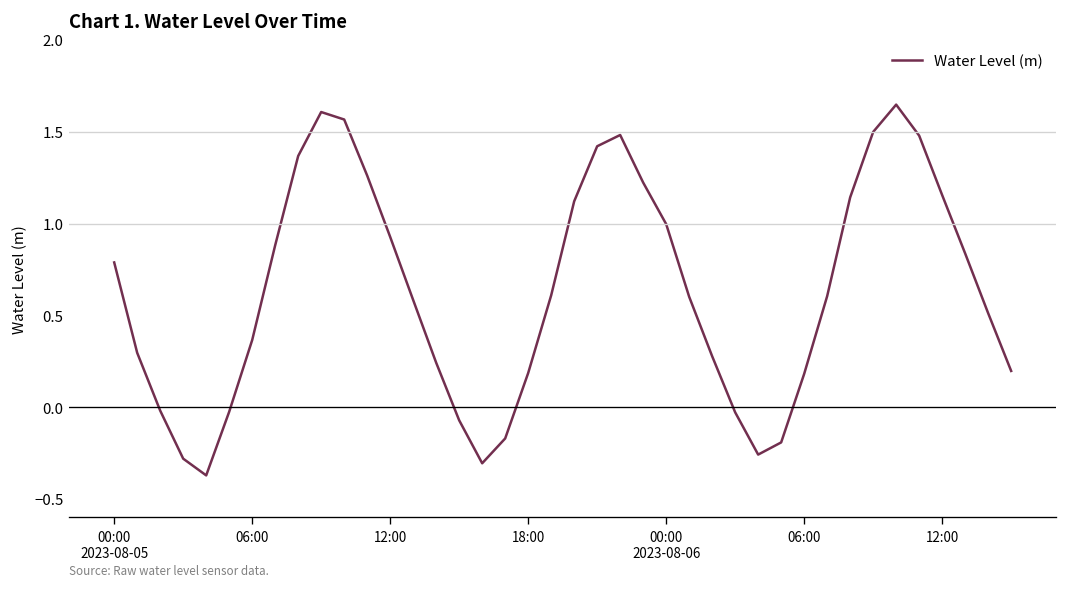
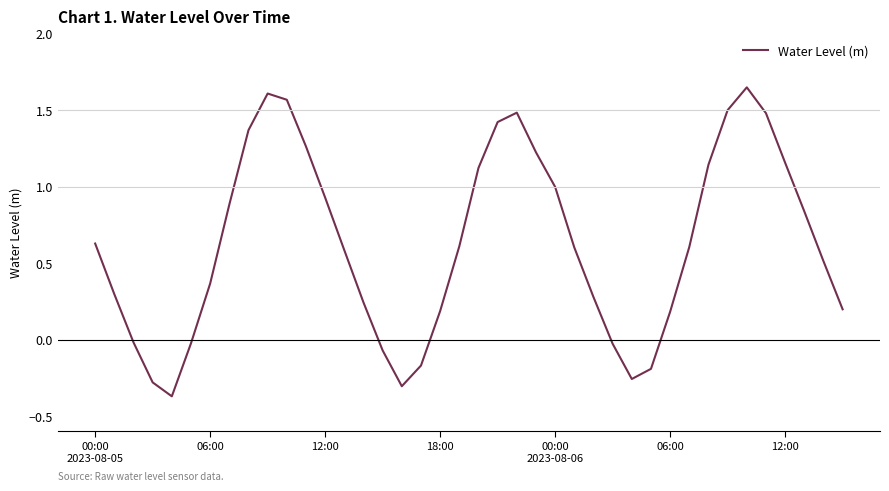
  {
-   "00:00 2023-08-05": 0.79,
+   "00:00 2023-08-05": 0.63,
    "18:00": 0.19,
    "00:00 2023-08-06": 1.00
  }
